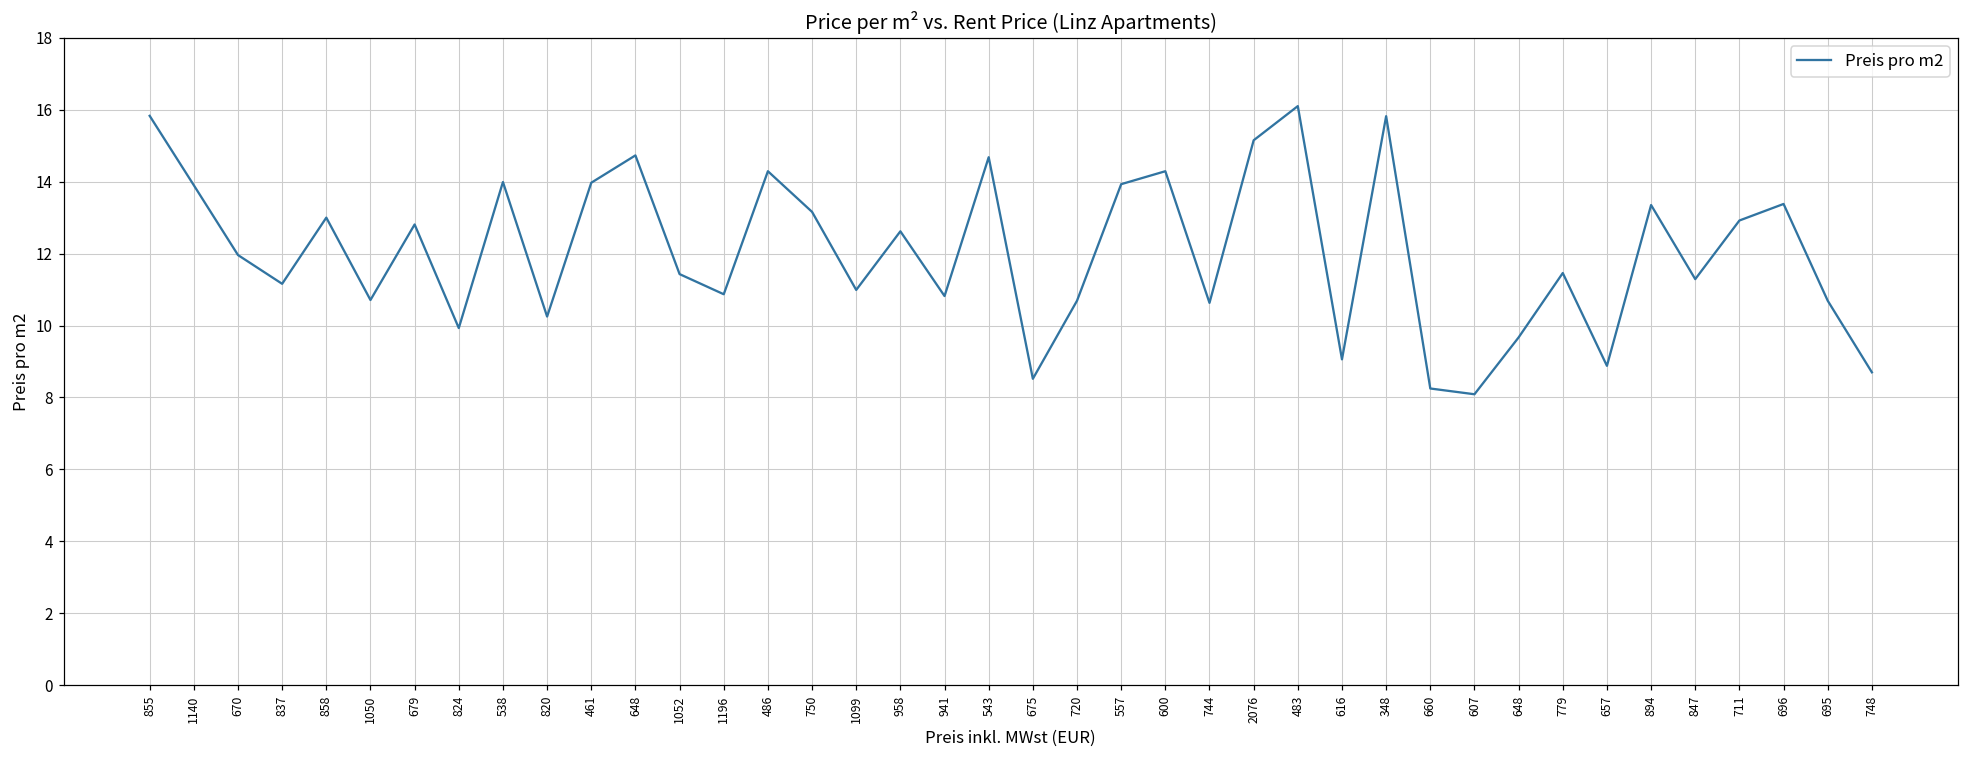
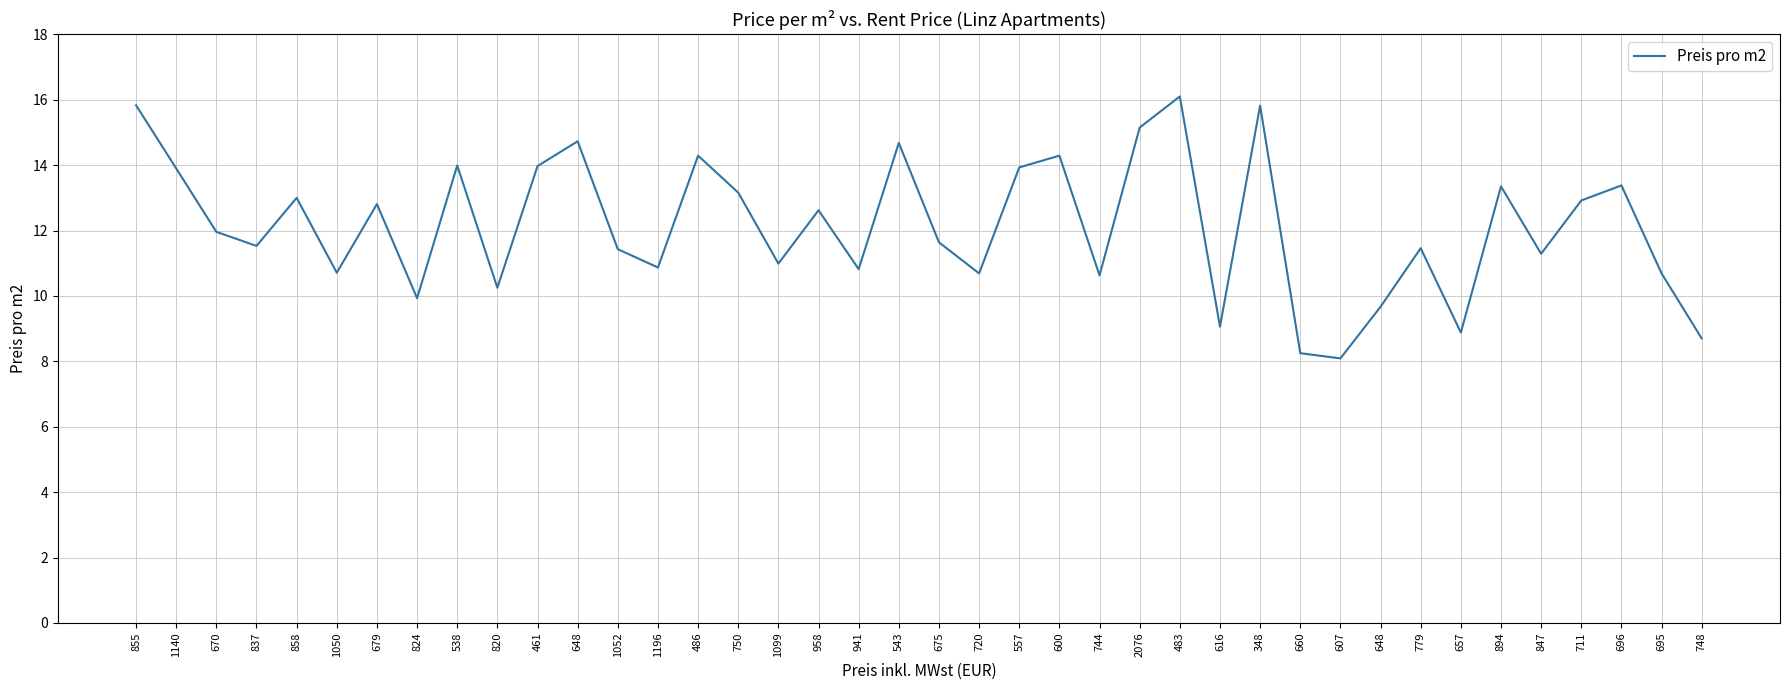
  {
    "855": 15.8,
    "1140": 13.9,
    "670": 12.0,
-   "837": 11.2,
+   "837": 11.5,
    "858": 13.0,
    "1050": 10.7,
    "679": 12.8,
    "824": 9.9,
    "538": 14.0,
    "820": 10.3,
    "461": 14.0,
    "1052": 11.4,
    "1196": 10.9,
    "486": 14.3,
    "750": 13.2,
    "1099": 11.0,
    "958": 12.6,
    "941": 10.8,
    "543": 14.7,
-   "675": 8.5,
+   "675": 11.6,
    "720": 10.7,
    "557": 13.9,
    "600": 14.3,
    "744": 10.6,
    "2076": 15.2,
    "483": 16.1,
    "616": 9.1,
    "348": 15.8,
    "660": 8.3,
    "607": 8.1,
    "779": 11.5,
    "657": 8.9,
    "894": 13.4,
    "847": 11.3,
    "711": 12.9,
    "696": 13.4,
    "695": 10.7,
    "748": 8.7
  }
